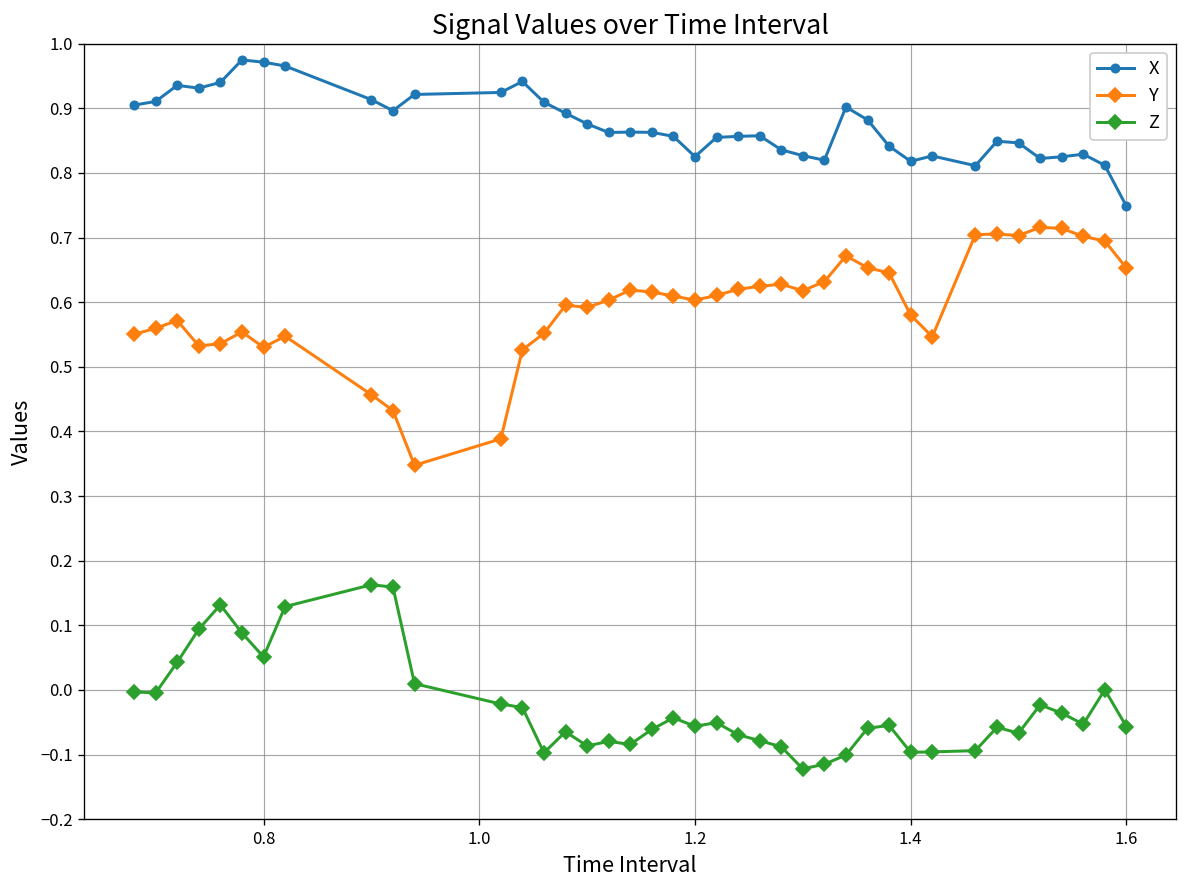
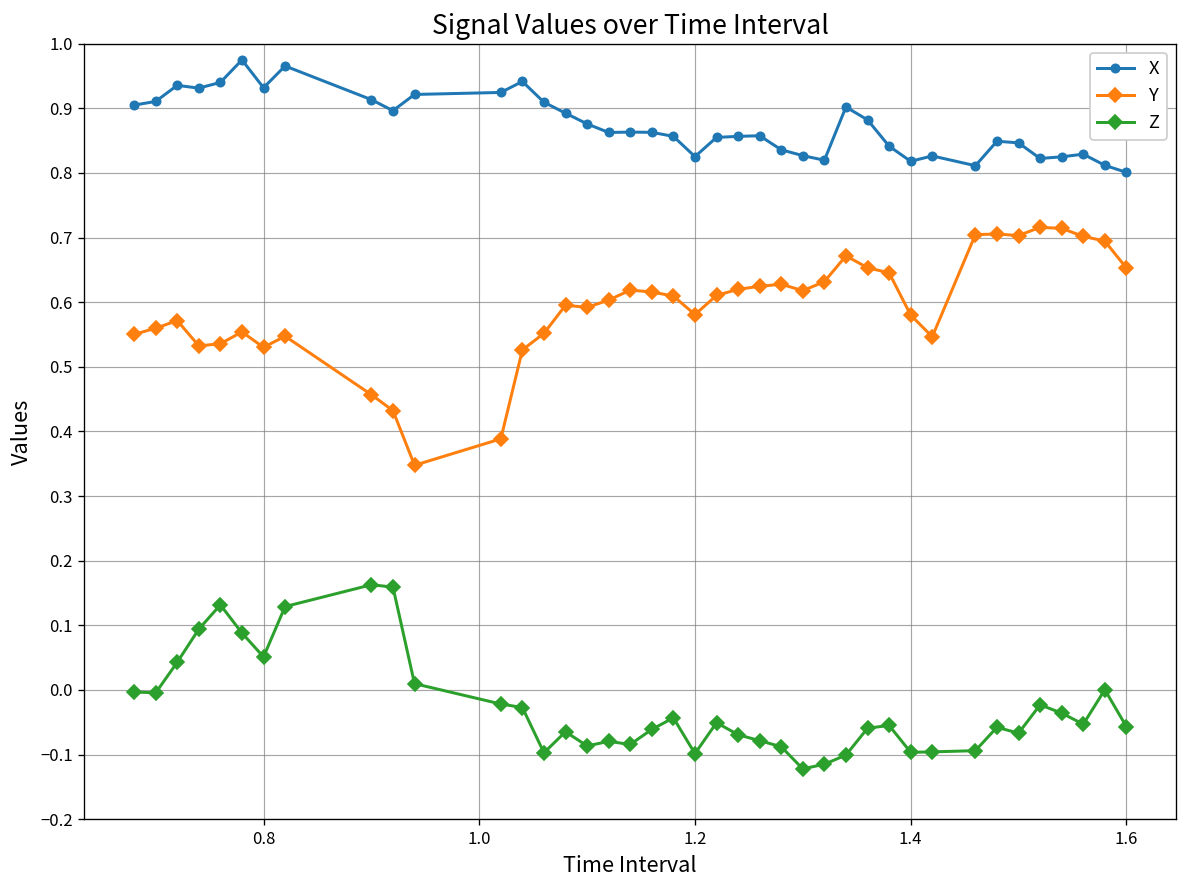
  {
    "X": {
-     "0.8": 0.97,
+     "0.8": 0.93,
      "1.2": 0.83,
      "1.4": 0.82,
-     "1.6": 0.75
+     "1.6": 0.80
    },
    "Y": {
      "0.8": 0.53,
-     "1.2": 0.60,
+     "1.2": 0.58,
      "1.4": 0.58,
      "1.6": 0.65
    },
    "Z": {
      "0.8": 0.05,
-     "1.2": -0.06,
+     "1.2": -0.10,
      "1.4": -0.10,
      "1.6": -0.06
    }
  }
